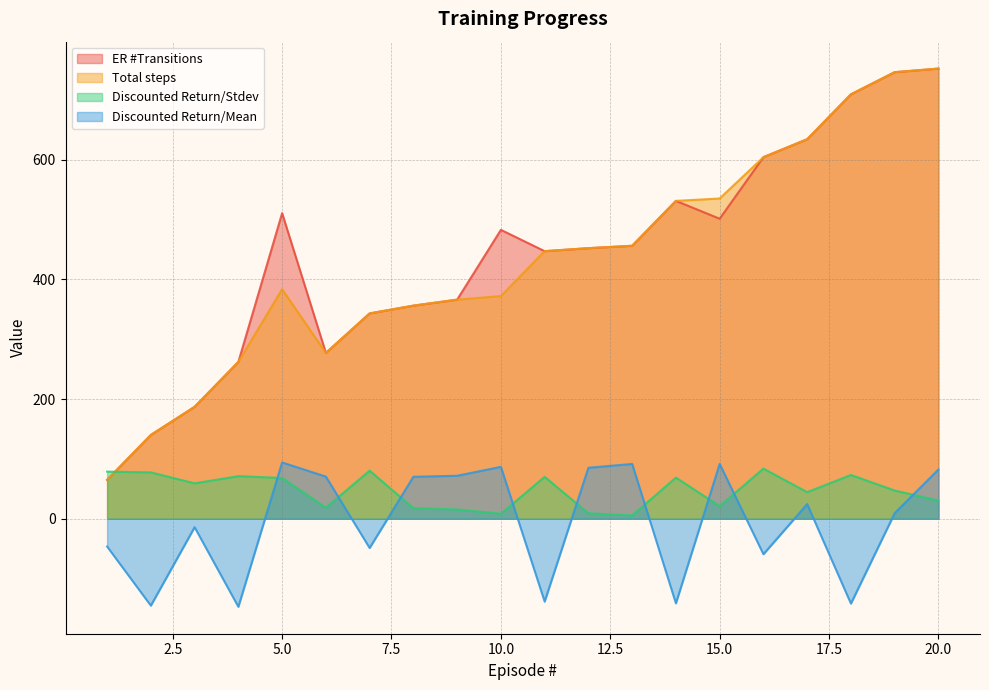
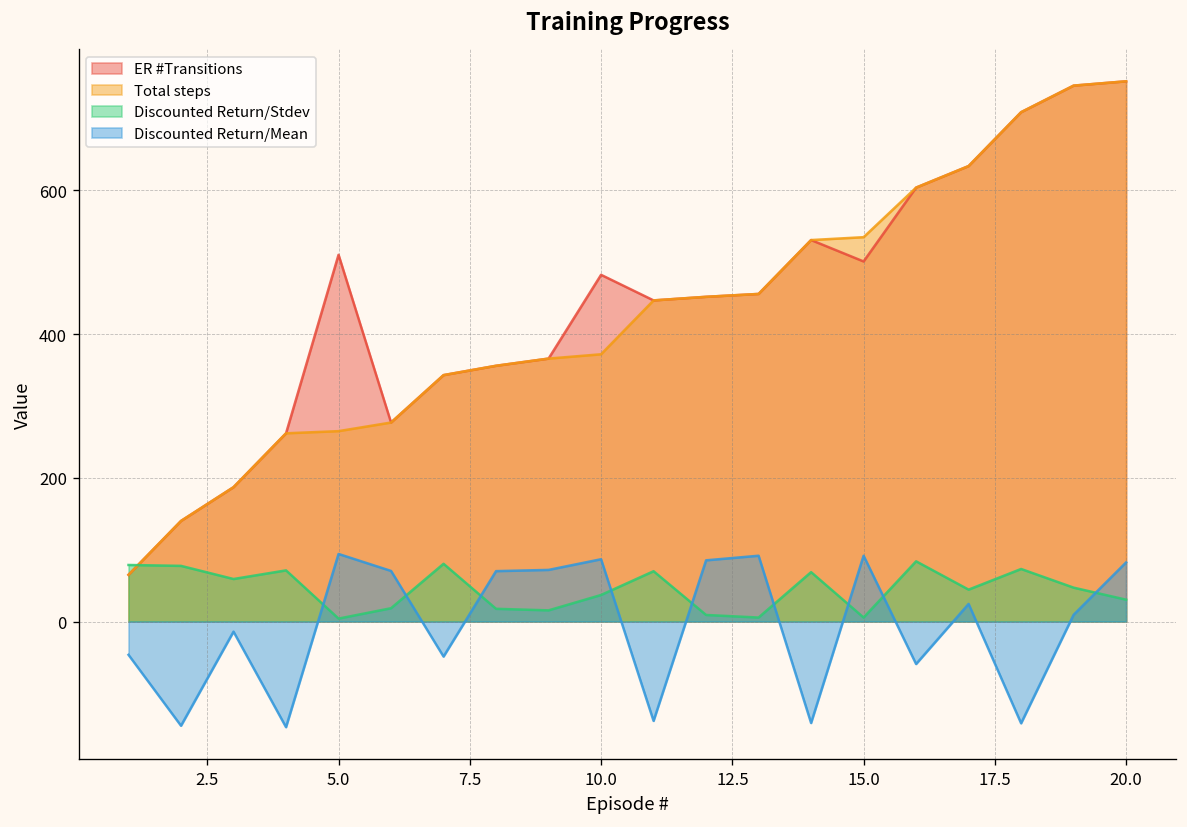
  {
    "ER #Transitions": {
      "5.0": 510,
      "10.0": 480,
      "15.0": 500
    },
    "Total steps": {
-     "5.0": 380,
+     "5.0": 270,
      "10.0": 370,
      "15.0": 540
    },
    "Discounted Return/Stdev": {
-     "5.0": 70,
-     "10.0": 10,
-     "15.0": 20,
+     "5.0": 0,
+     "10.0": 40,
+     "15.0": 10,
      "20.0": 30
    }
  }
